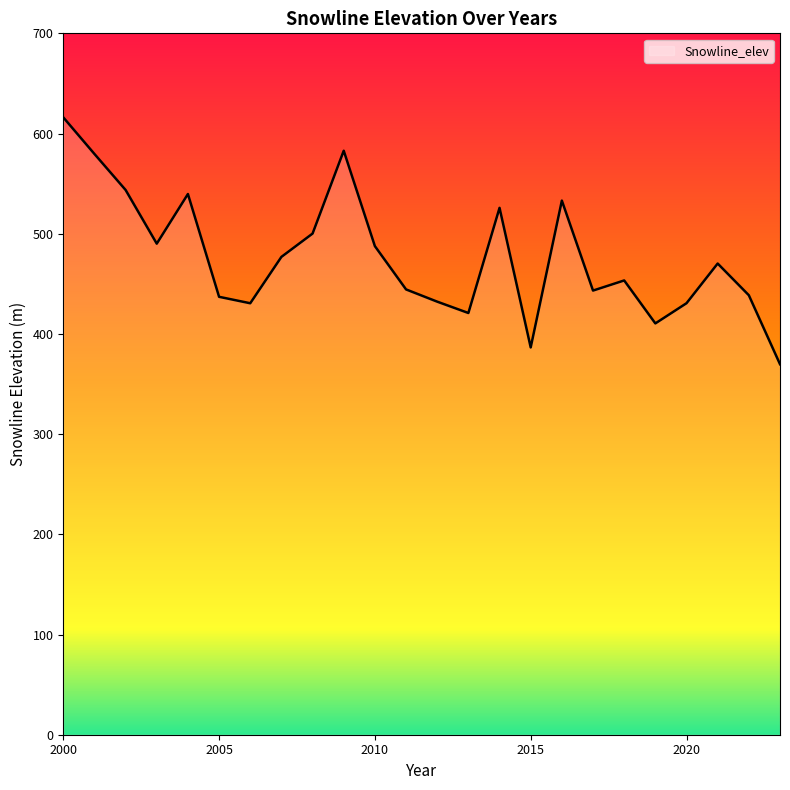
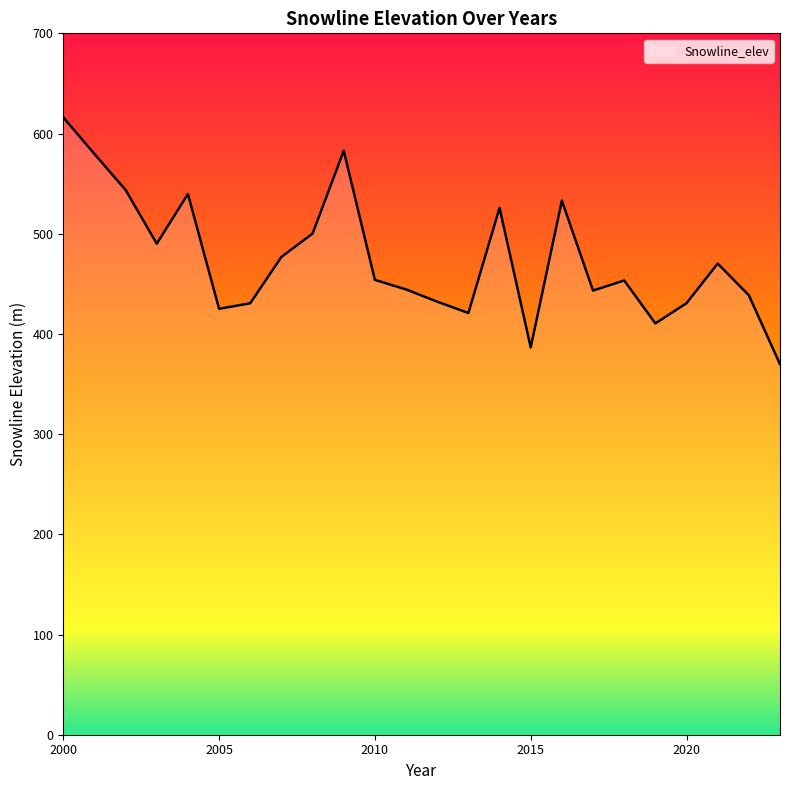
  {
    "2000": 616,
-   "2005": 437,
-   "2010": 488,
+   "2005": 425,
+   "2010": 454,
    "2015": 387,
    "2020": 431
  }
